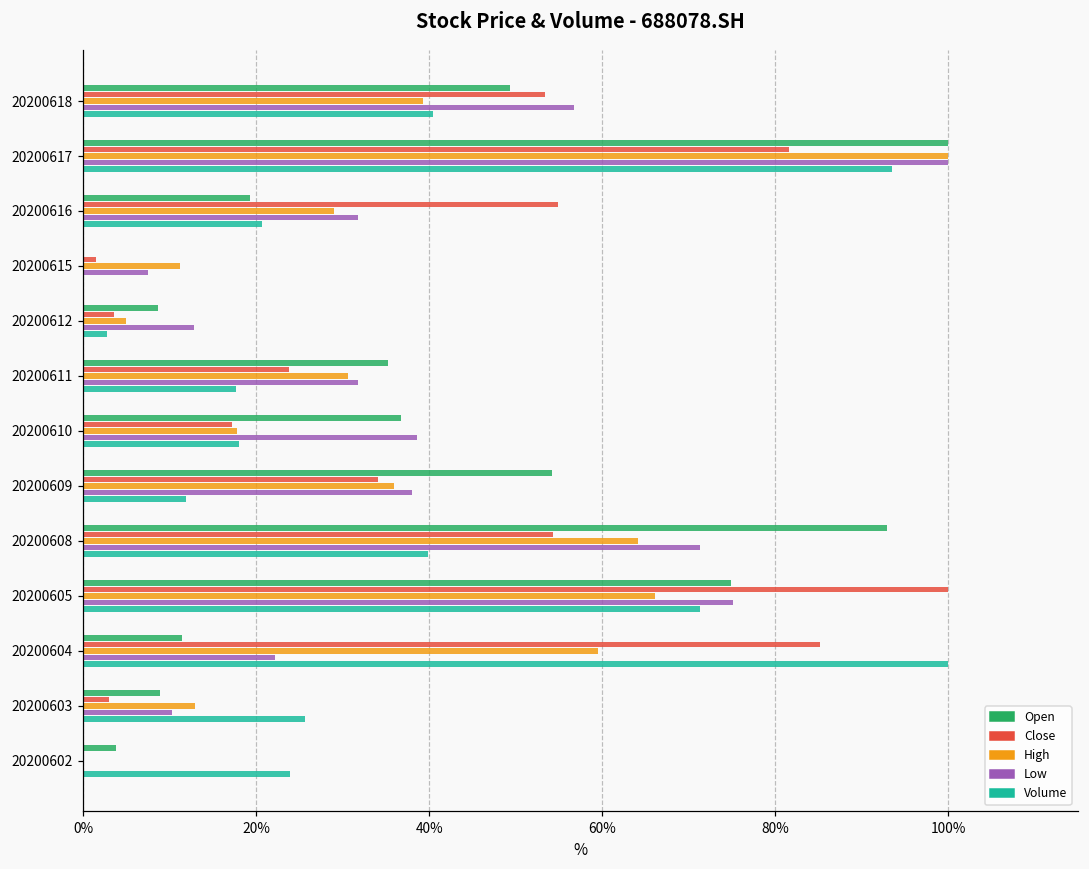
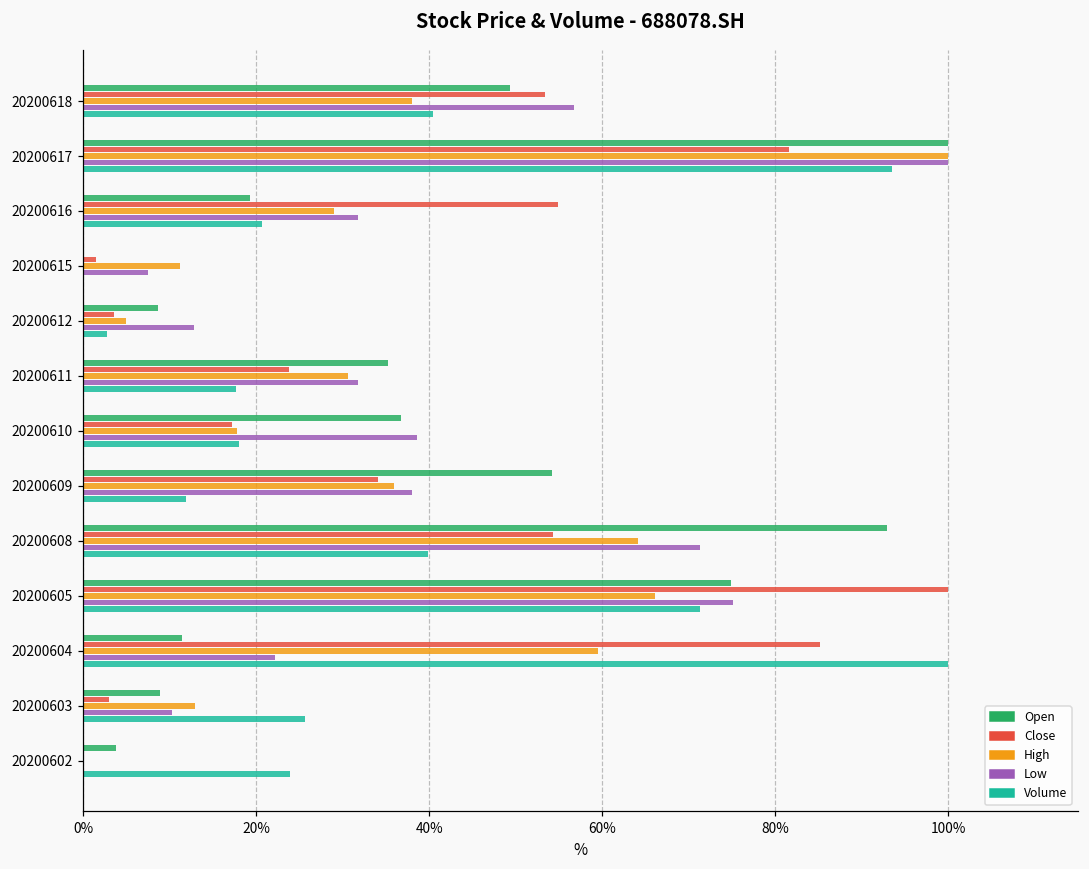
  {
    "Open": {
      "20200618": "49%",
      "20200617": "100%",
      "20200616": "19%",
      "20200615": "0%",
      "20200612": "9%",
      "20200611": "35%",
      "20200610": "37%",
      "20200609": "54%",
      "20200608": "93%",
      "20200605": "75%",
      "20200604": "11%",
      "20200603": "9%",
      "20200602": "4%"
    },
    "Close": {
      "20200618": "53%",
      "20200617": "82%",
      "20200616": "55%",
      "20200615": "1%",
      "20200612": "4%",
      "20200611": "24%",
      "20200610": "17%",
      "20200609": "34%",
      "20200608": "54%",
      "20200605": "100%",
      "20200604": "85%",
      "20200603": "3%",
      "20200602": "0%"
    },
    "High": {
-     "20200618": "39%",
+     "20200618": "38%",
      "20200617": "100%",
      "20200616": "29%",
      "20200615": "11%",
      "20200612": "5%",
      "20200611": "31%",
      "20200610": "18%",
      "20200609": "36%",
      "20200608": "64%",
      "20200605": "66%",
      "20200604": "60%",
      "20200603": "13%",
      "20200602": "0%"
    },
    "Low": {
      "20200618": "57%",
      "20200617": "100%",
      "20200616": "32%",
      "20200615": "7%",
      "20200612": "13%",
      "20200611": "32%",
      "20200610": "39%",
      "20200609": "38%",
      "20200608": "71%",
      "20200605": "75%",
      "20200604": "22%",
      "20200603": "10%",
      "20200602": "0%"
    },
    "Volume": {
      "20200618": "40%",
      "20200617": "93%",
      "20200616": "21%",
      "20200615": "0%",
      "20200612": "3%",
      "20200611": "18%",
      "20200610": "18%",
      "20200609": "12%",
      "20200608": "40%",
      "20200605": "71%",
      "20200604": "100%",
      "20200603": "26%",
      "20200602": "24%"
    }
  }
